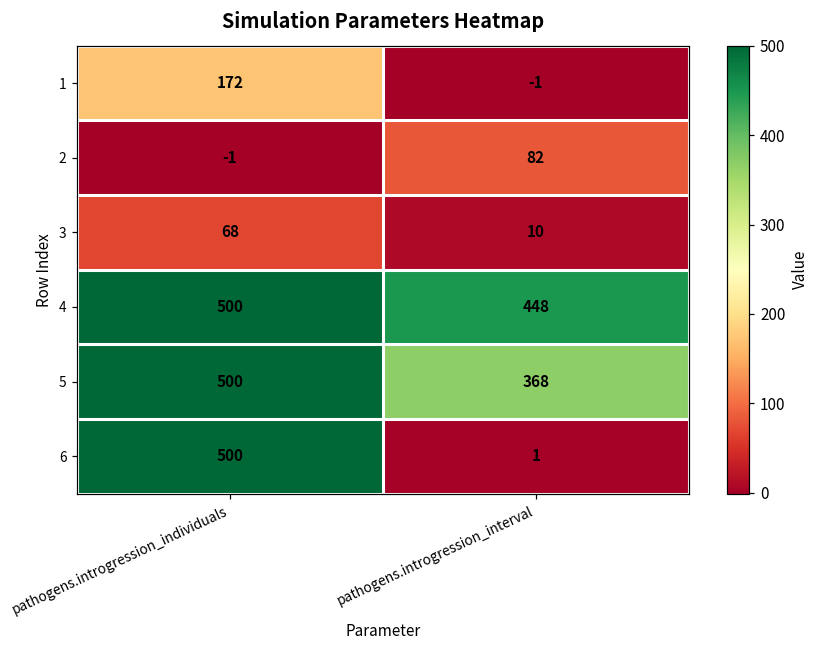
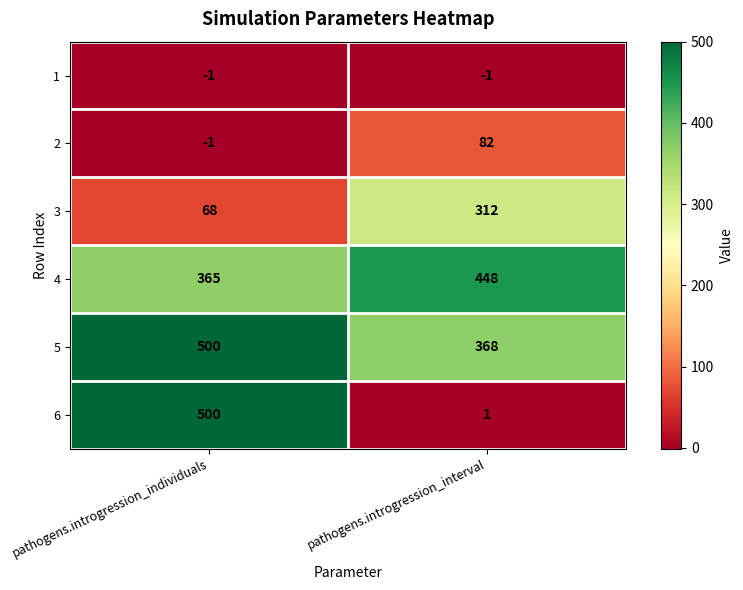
  {
    "1": {
-     "pathogens.introgression_individuals": 172,
+     "pathogens.introgression_individuals": -1,
      "pathogens.introgression_interval": -1
    },
    "2": {
      "pathogens.introgression_individuals": -1,
      "pathogens.introgression_interval": 82
    },
    "3": {
      "pathogens.introgression_individuals": 68,
-     "pathogens.introgression_interval": 10
+     "pathogens.introgression_interval": 312
    },
    "4": {
-     "pathogens.introgression_individuals": 500,
+     "pathogens.introgression_individuals": 365,
      "pathogens.introgression_interval": 448
    },
    "5": {
      "pathogens.introgression_individuals": 500,
      "pathogens.introgression_interval": 368
    },
    "6": {
      "pathogens.introgression_individuals": 500,
      "pathogens.introgression_interval": 1
    }
  }
